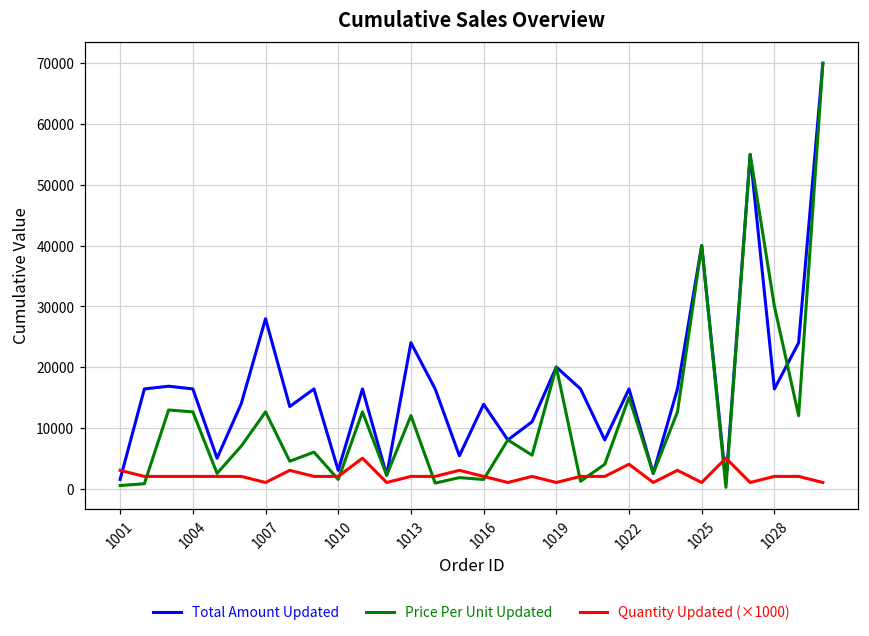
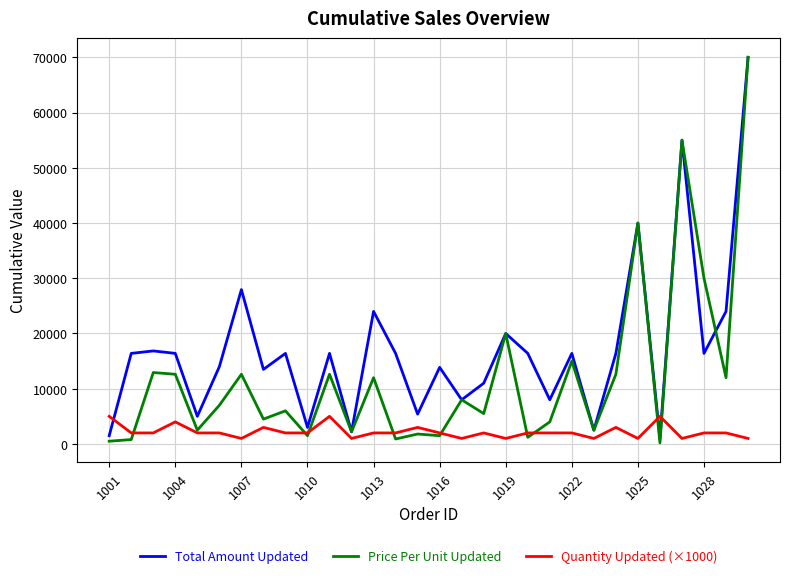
  {
    "Total Amount Updated": {
      "1001": 2000,
      "1004": 16000,
      "1007": 28000,
      "1010": 3000,
      "1013": 24000,
      "1016": 14000,
      "1022": 16000,
      "1028": 16000
    },
    "Price Per Unit Updated": {
      "1001": 1000,
      "1004": 13000,
      "1007": 13000,
      "1010": 2000,
      "1013": 12000,
      "1016": 2000,
      "1022": 15000,
      "1028": 30000
    },
    "Quantity Updated (×1000)": {
-     "1001": 3000,
-     "1004": 2000,
+     "1001": 5000,
+     "1004": 4000,
      "1007": 1000,
      "1010": 2000,
      "1013": 2000,
      "1016": 2000,
      "1019": 1000,
-     "1022": 4000,
+     "1022": 2000,
      "1025": 1000,
      "1028": 2000
    }
  }
